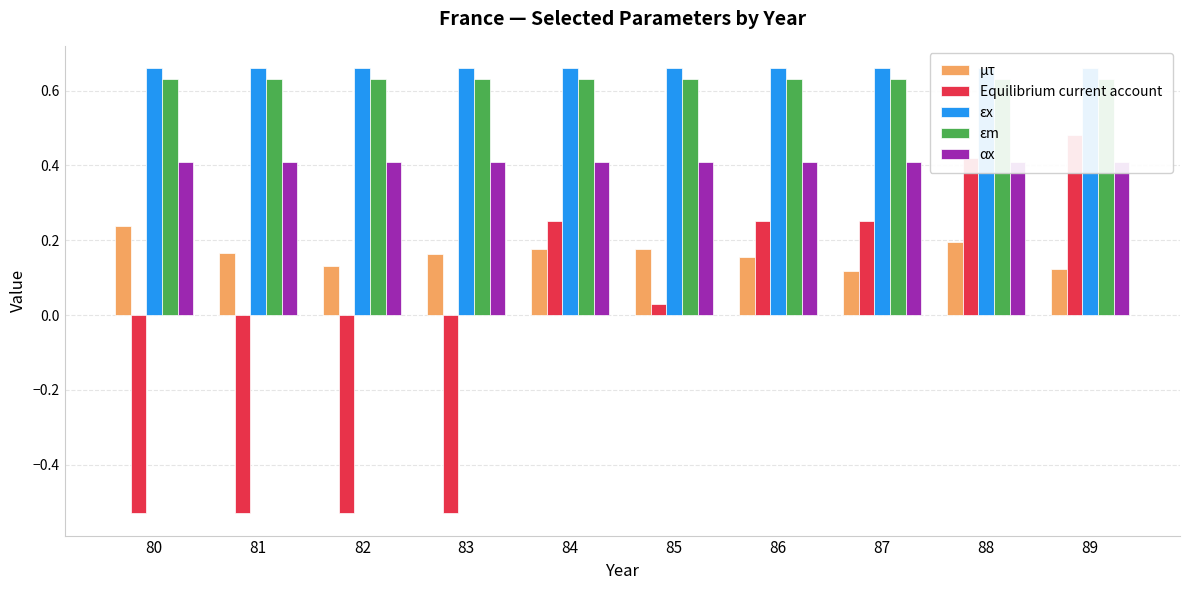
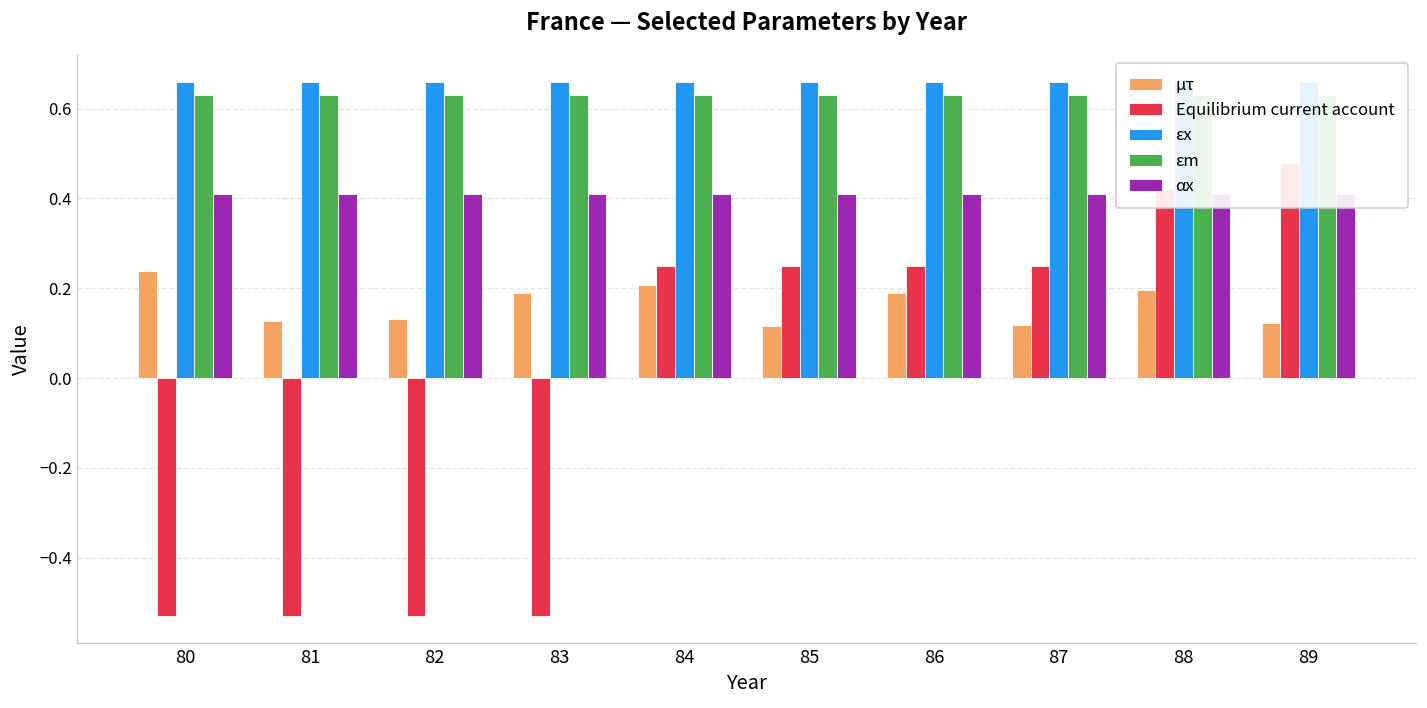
  {
    "µτ": {
      "80": 0.24,
-     "81": 0.17,
+     "81": 0.13,
      "82": 0.13,
-     "83": 0.16,
-     "84": 0.18,
-     "85": 0.18,
-     "86": 0.15,
+     "83": 0.19,
+     "84": 0.21,
+     "85": 0.12,
+     "86": 0.19,
      "87": 0.12,
      "88": 0.20,
      "89": 0.12
    },
    "Equilibrium current account": {
      "80": -0.53,
      "81": -0.53,
      "82": -0.53,
      "83": -0.53,
      "84": 0.25,
-     "85": 0.03,
+     "85": 0.25,
      "86": 0.25,
      "87": 0.25
    },
    "εx": {
      "80": 0.66,
      "81": 0.66,
      "82": 0.66,
      "83": 0.66,
      "84": 0.66,
      "85": 0.66,
      "86": 0.66,
      "87": 0.66
    },
    "εm": {
      "80": 0.63,
      "81": 0.63,
      "82": 0.63,
      "83": 0.63,
      "84": 0.63,
      "85": 0.63,
      "86": 0.63,
      "87": 0.63
    },
    "αx": {
      "80": 0.41,
      "81": 0.41,
      "82": 0.41,
      "83": 0.41,
      "84": 0.41,
      "85": 0.41,
      "86": 0.41,
      "87": 0.41
    }
  }
